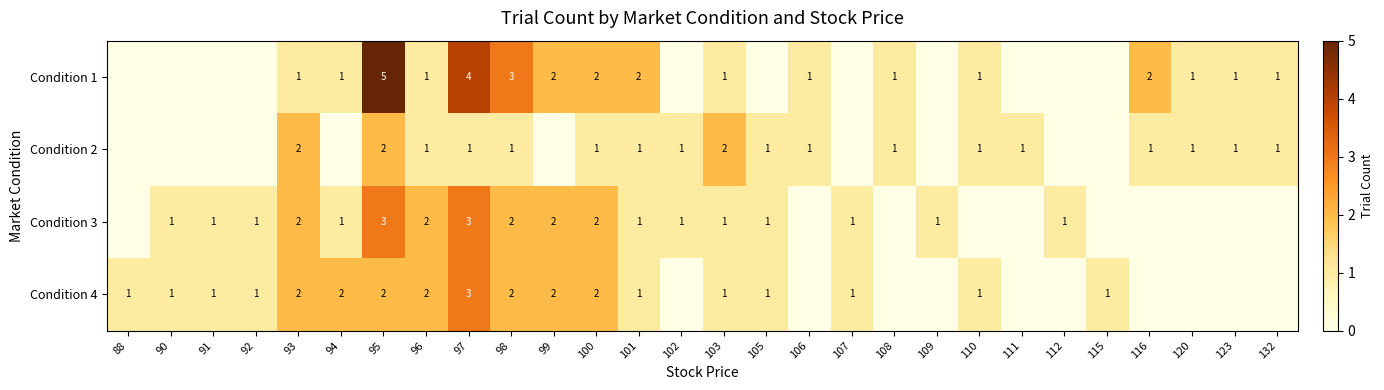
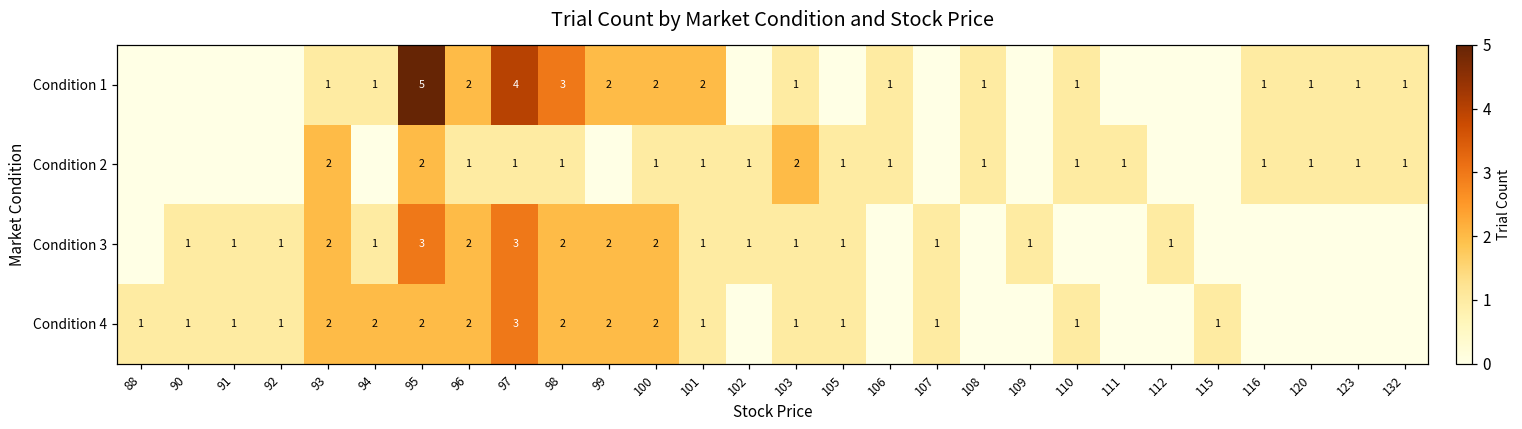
  {
    "Condition 1": {
      "93": 1,
      "94": 1,
      "95": 5,
-     "96": 1,
+     "96": 2,
      "97": 4,
      "98": 3,
      "99": 2,
      "100": 2,
      "101": 2,
      "103": 1,
      "106": 1,
      "108": 1,
      "110": 1,
-     "116": 2,
+     "116": 1,
      "120": 1,
      "123": 1,
      "132": 1
    },
    "Condition 2": {
      "93": 2,
      "95": 2,
      "96": 1,
      "97": 1,
      "98": 1,
      "100": 1,
      "101": 1,
      "102": 1,
      "103": 2,
      "105": 1,
      "106": 1,
      "108": 1,
      "110": 1,
      "111": 1,
      "116": 1,
      "120": 1,
      "123": 1,
      "132": 1
    },
    "Condition 3": {
      "90": 1,
      "91": 1,
      "92": 1,
      "93": 2,
      "94": 1,
      "95": 3,
      "96": 2,
      "97": 3,
      "98": 2,
      "99": 2,
      "100": 2,
      "101": 1,
      "102": 1,
      "103": 1,
      "105": 1,
      "107": 1,
      "109": 1,
      "112": 1
    },
    "Condition 4": {
      "88": 1,
      "90": 1,
      "91": 1,
      "92": 1,
      "93": 2,
      "94": 2,
      "95": 2,
      "96": 2,
      "97": 3,
      "98": 2,
      "99": 2,
      "100": 2,
      "101": 1,
      "103": 1,
      "105": 1,
      "107": 1,
      "110": 1,
      "115": 1
    }
  }
